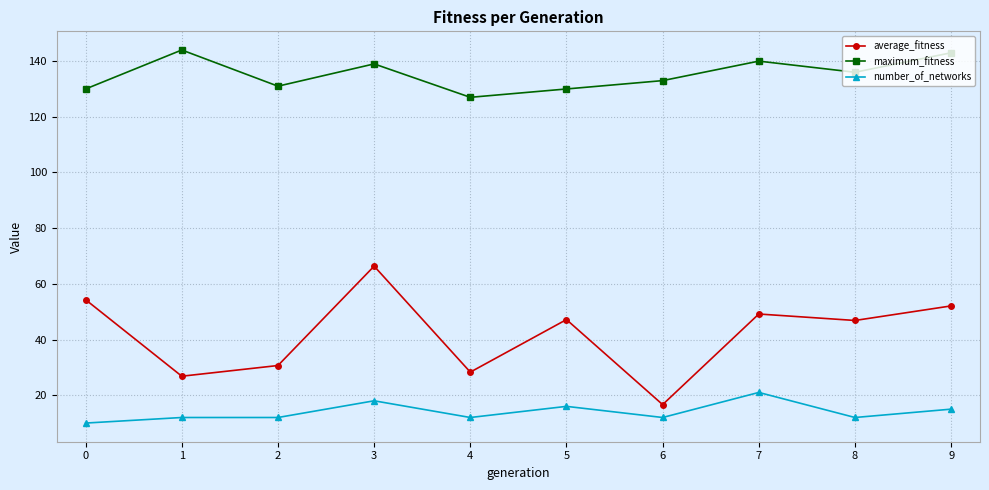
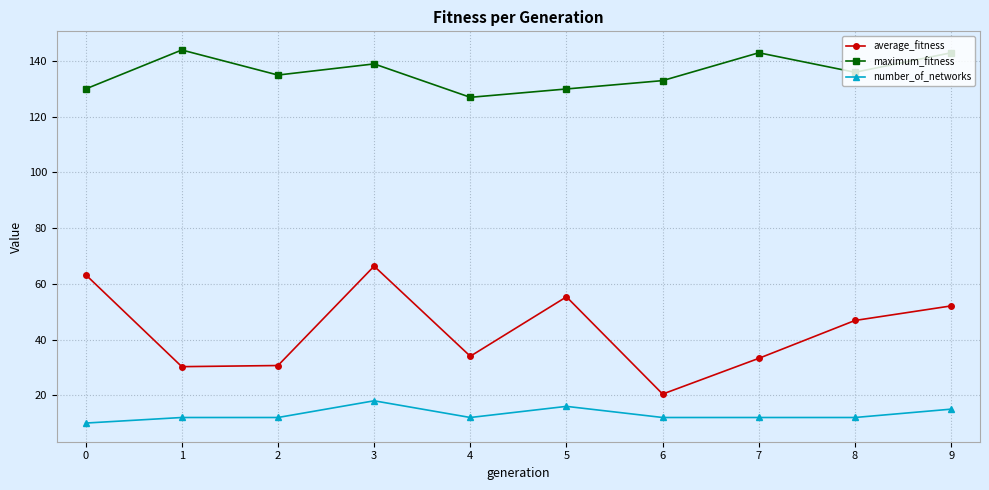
  {
    "average_fitness": {
-     "0": 54,
-     "1": 27,
+     "0": 63,
+     "1": 30,
      "2": 31,
      "3": 66,
-     "4": 28,
-     "5": 47,
-     "6": 17,
-     "7": 49,
+     "4": 34,
+     "5": 55,
+     "6": 20,
+     "7": 33,
      "8": 47,
      "9": 52
    },
    "maximum_fitness": {
      "0": 130,
      "1": 144,
-     "2": 131,
+     "2": 135,
      "3": 139,
      "4": 127,
      "5": 130,
      "6": 133,
-     "7": 140
+     "7": 143
    },
    "number_of_networks": {
      "0": 10,
      "1": 12,
      "2": 12,
      "3": 18,
      "4": 12,
      "5": 16,
      "6": 12,
-     "7": 21,
+     "7": 12,
      "8": 12,
      "9": 15
    }
  }
